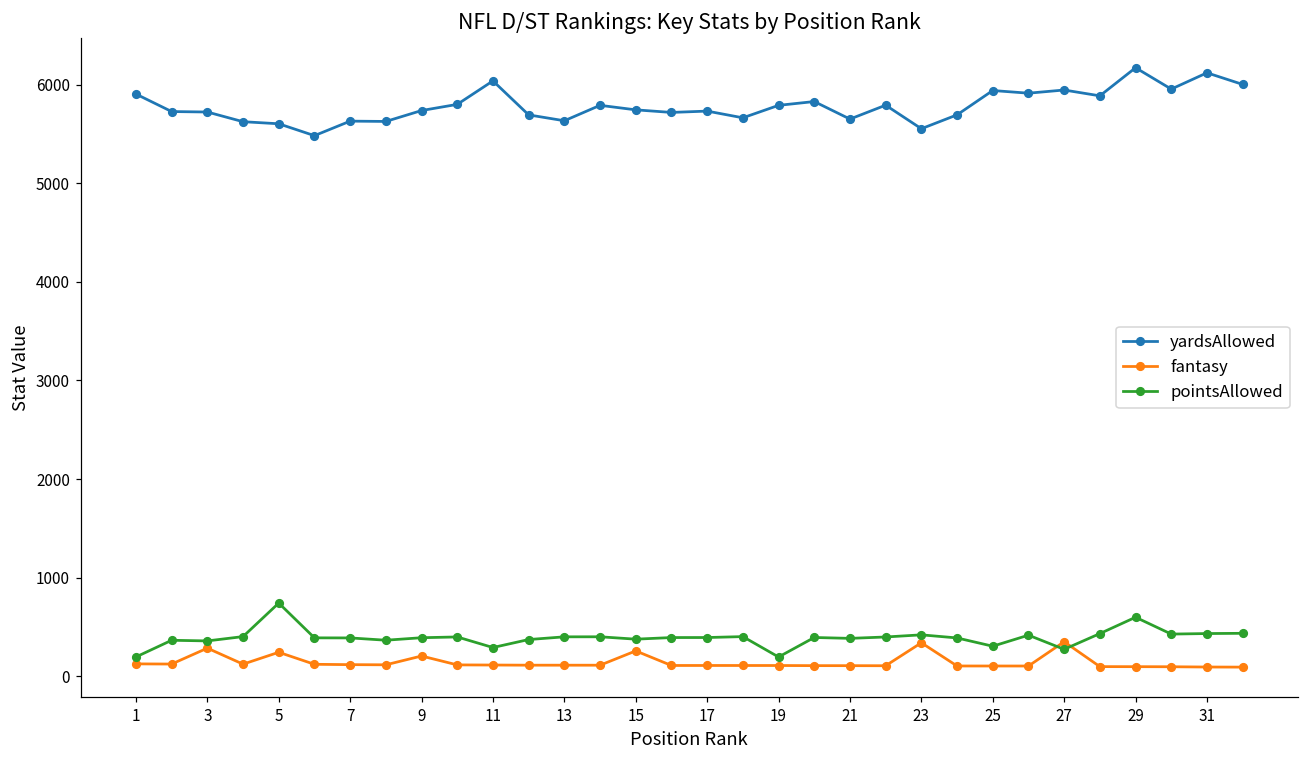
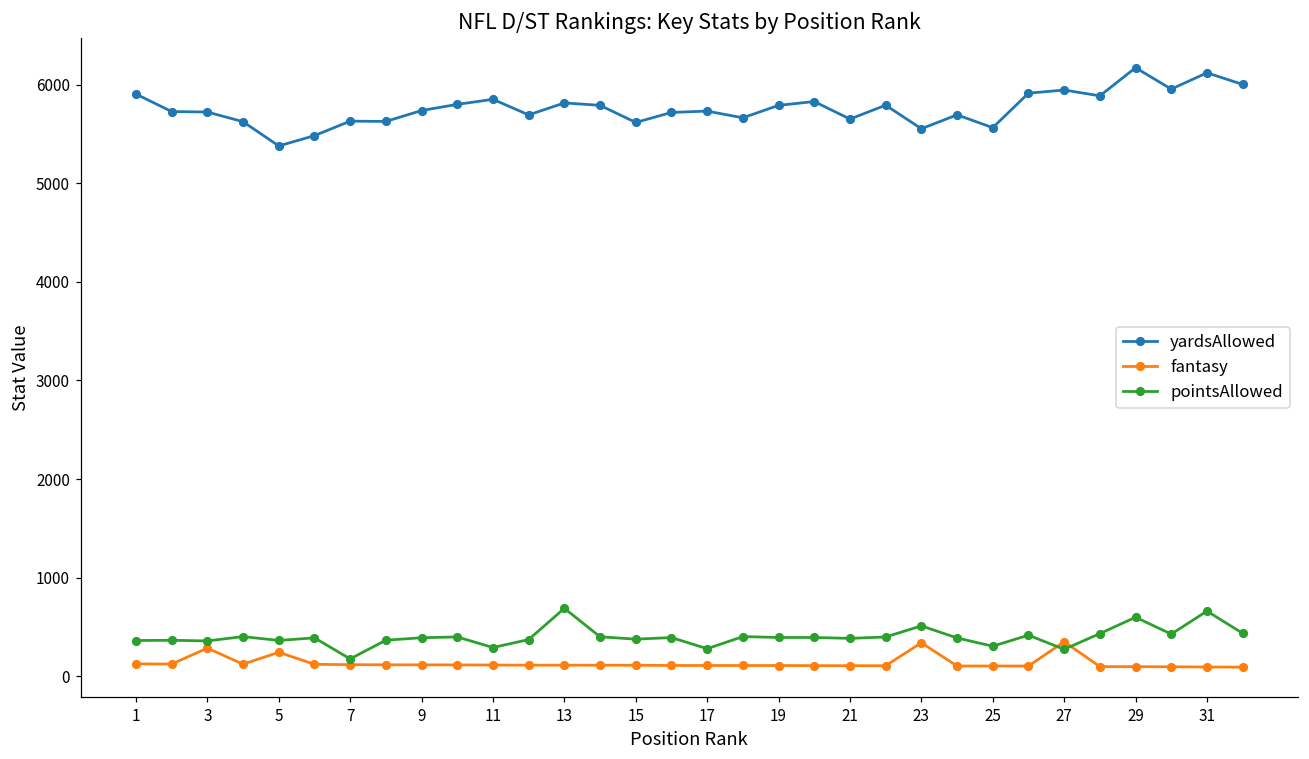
  {
    "yardsAllowed": {
      "1": 5900,
      "3": 5700,
-     "5": 5600,
+     "5": 5400,
      "7": 5600,
      "9": 5700,
-     "11": 6000,
-     "13": 5600,
-     "15": 5700,
+     "11": 5900,
+     "13": 5800,
+     "15": 5600,
      "17": 5700,
      "19": 5800,
      "21": 5700,
      "23": 5600,
-     "25": 5900,
+     "25": 5600,
      "27": 5900,
      "29": 6200,
      "31": 6100
    },
    "fantasy": {
      "1": 100,
      "3": 300,
      "5": 200,
      "7": 100,
-     "9": 200,
+     "9": 100,
      "11": 100,
      "13": 100,
-     "15": 300,
+     "15": 100,
      "17": 100,
      "19": 100,
      "21": 100,
      "23": 300,
      "25": 100,
      "27": 400,
      "29": 100,
      "31": 100
    },
    "pointsAllowed": {
-     "1": 200,
+     "1": 400,
      "3": 400,
-     "5": 700,
-     "7": 400,
+     "5": 400,
+     "7": 200,
      "9": 400,
      "11": 300,
-     "13": 400,
+     "13": 700,
      "15": 400,
-     "17": 400,
-     "19": 200,
+     "17": 300,
+     "19": 400,
      "21": 400,
-     "23": 400,
+     "23": 500,
      "25": 300,
      "27": 300,
      "29": 600,
-     "31": 400
+     "31": 700
    }
  }
